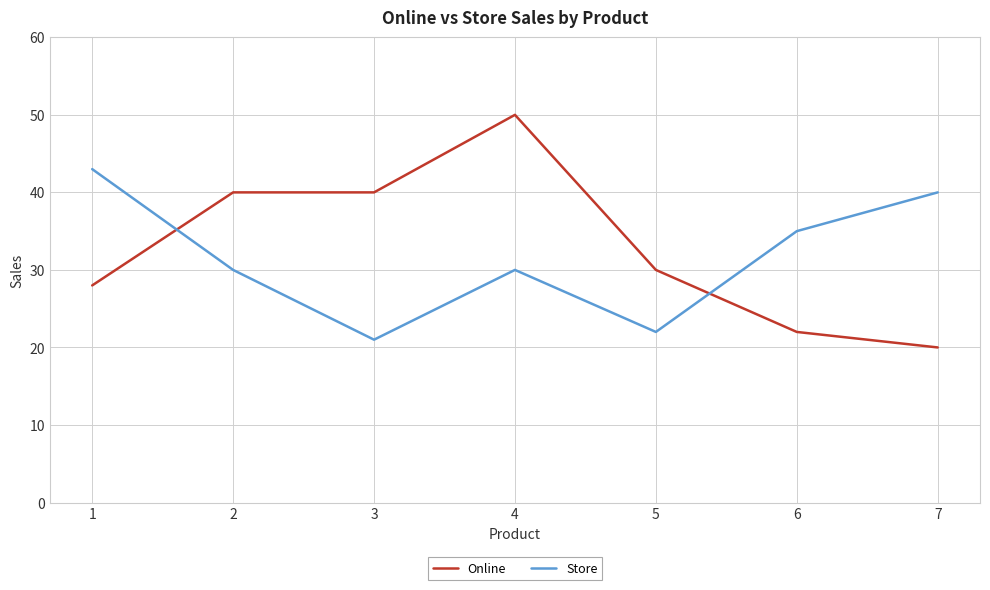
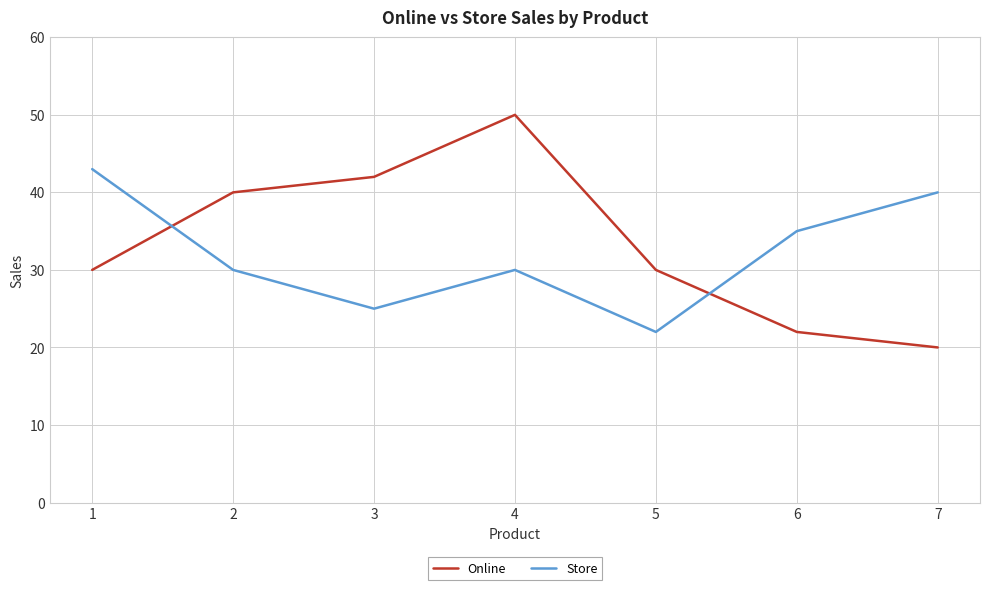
  {
    "Online": {
-     "1": 28,
+     "1": 30,
      "2": 40,
-     "3": 40,
+     "3": 42,
      "4": 50,
      "5": 30,
      "6": 22,
      "7": 20
    },
    "Store": {
      "1": 43,
      "2": 30,
-     "3": 21,
+     "3": 25,
      "4": 30,
      "5": 22,
      "6": 35,
      "7": 40
    }
  }
